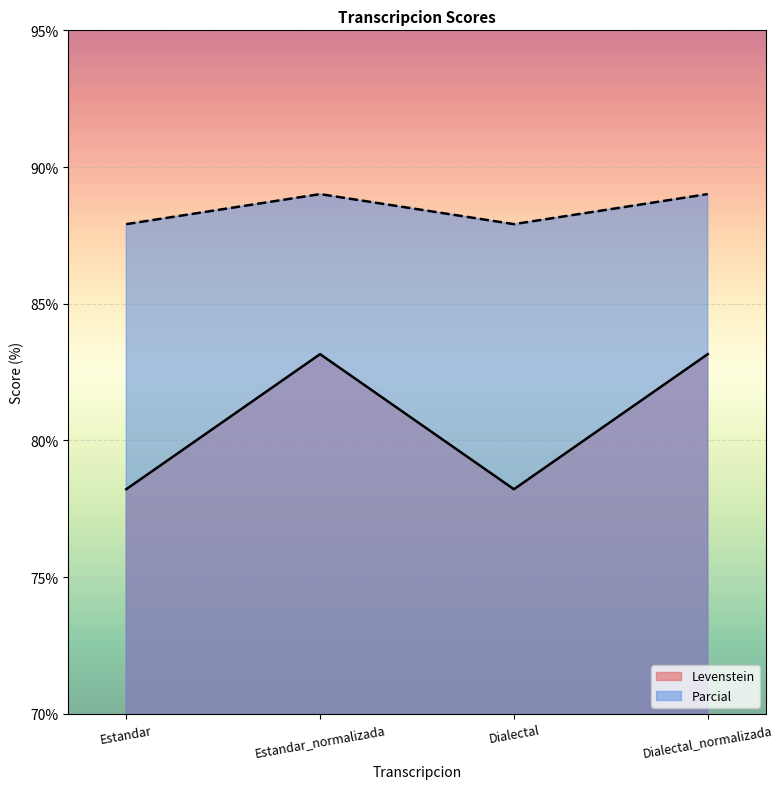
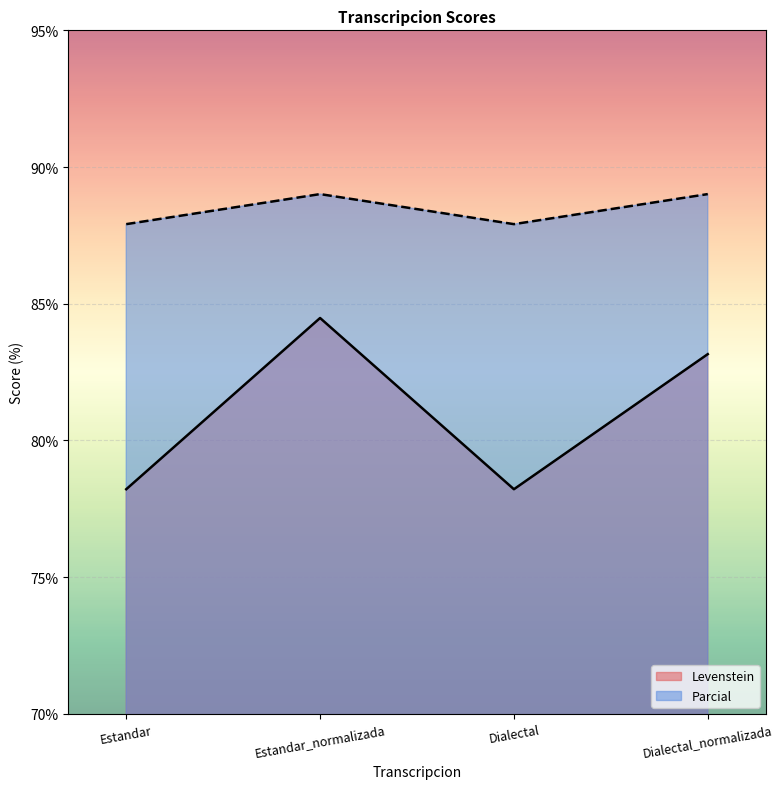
  {
    "Levenstein": {
      "Estandar": "78.2%",
-     "Estandar_normalizada": "83.2%",
+     "Estandar_normalizada": "84.5%",
      "Dialectal": "78.2%",
      "Dialectal_normalizada": "83.2%"
    },
    "Parcial": {
      "Estandar": "87.9%",
      "Estandar_normalizada": "89.0%",
      "Dialectal": "87.9%",
      "Dialectal_normalizada": "89.0%"
    }
  }
